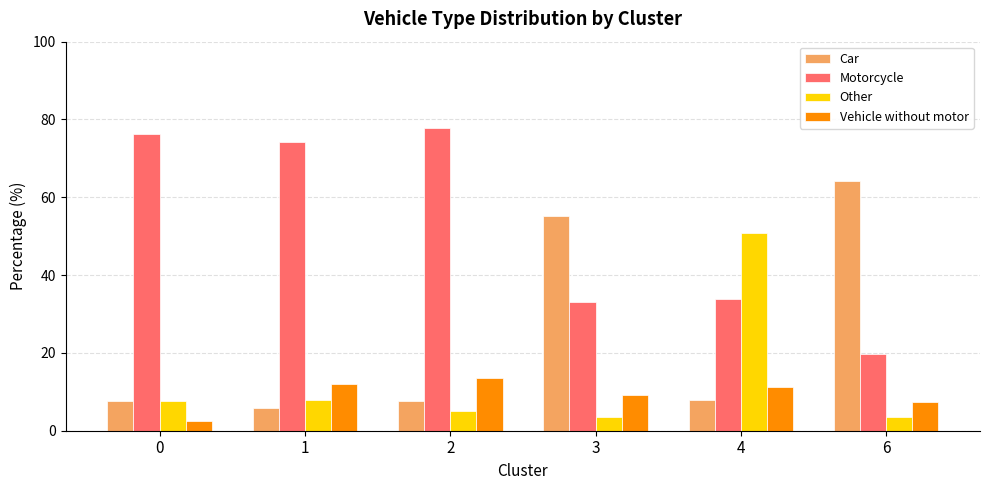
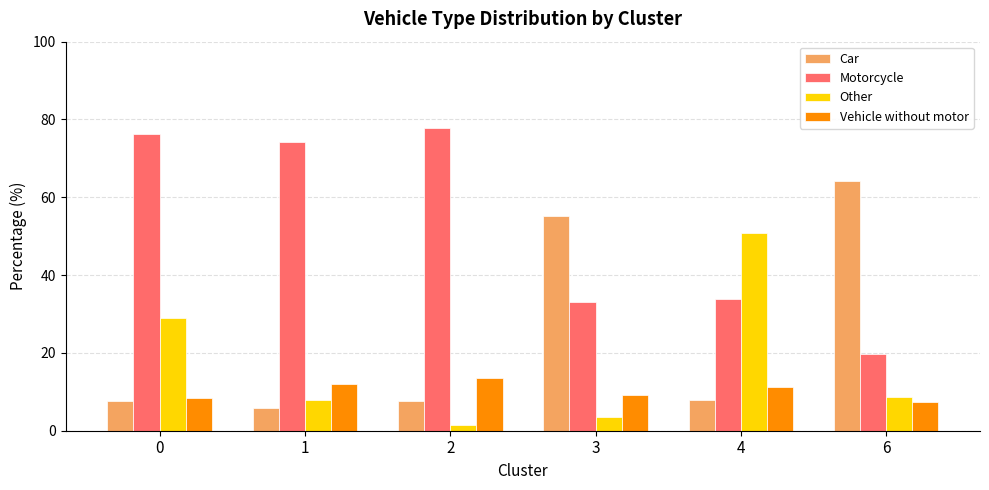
  {
    "Other": {
-     "0": 8,
+     "0": 29,
      "1": 8,
-     "2": 5,
+     "2": 1,
      "3": 3,
      "4": 51,
-     "6": 4
+     "6": 9
    },
    "Vehicle without motor": {
-     "0": 3,
+     "0": 9,
      "1": 12,
      "2": 14,
      "3": 9,
      "4": 11,
      "6": 7
    }
  }
